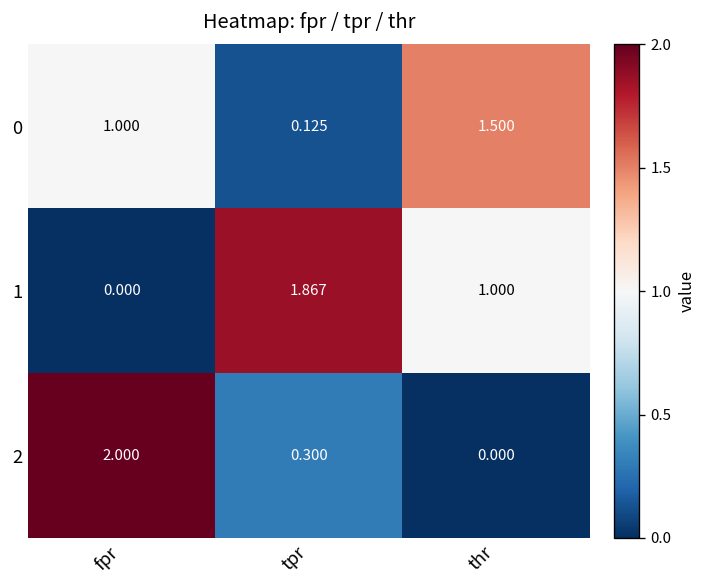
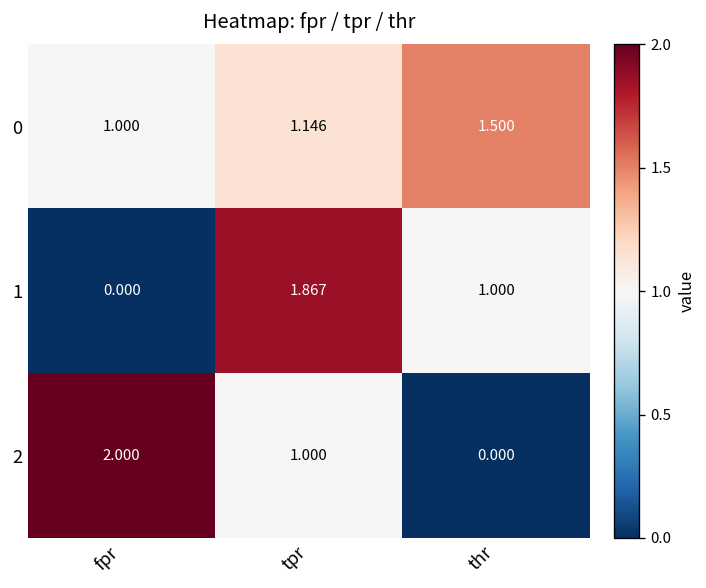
  {
    "0": {
      "fpr": 1.000,
-     "tpr": 0.125,
+     "tpr": 1.146,
      "thr": 1.500
    },
    "1": {
      "fpr": 0.000,
      "tpr": 1.867,
      "thr": 1.000
    },
    "2": {
      "fpr": 2.000,
-     "tpr": 0.300,
+     "tpr": 1.000,
      "thr": 0.000
    }
  }
